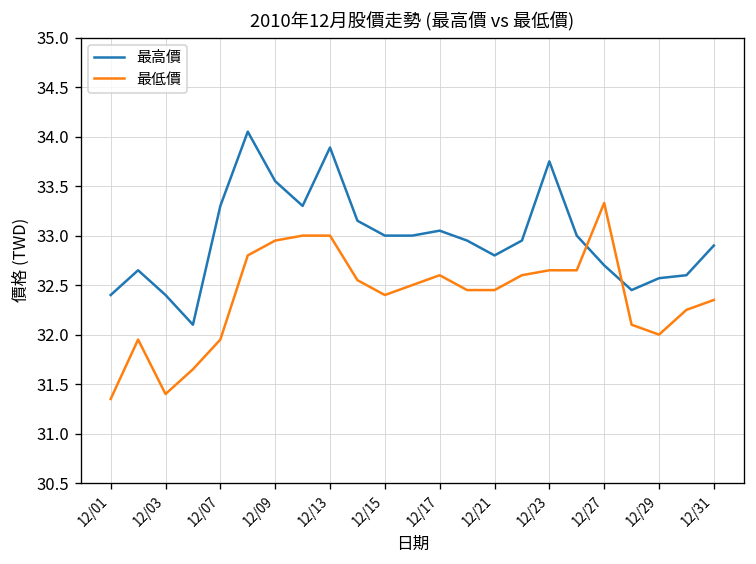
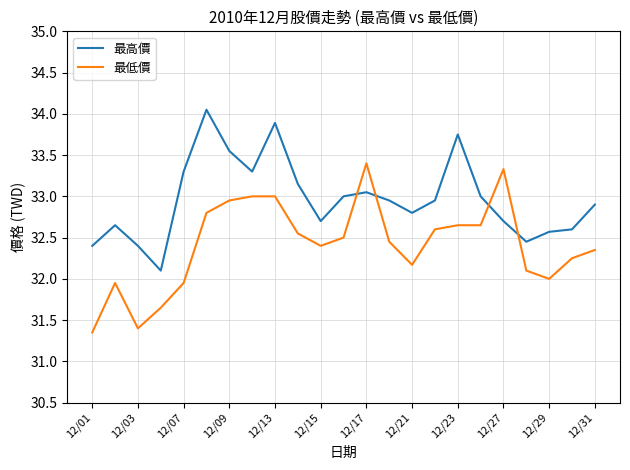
  {
    "最高價": {
      "12/01": 32.4,
      "12/03": 32.4,
      "12/07": 33.3,
      "12/09": 33.6,
      "12/13": 33.9,
-     "12/15": 33.0,
+     "12/15": 32.7,
      "12/17": 33.1,
      "12/21": 32.8,
      "12/23": 33.8,
      "12/27": 32.7,
      "12/29": 32.6,
      "12/31": 32.9
    },
    "最低價": {
      "12/01": 31.4,
      "12/03": 31.4,
      "12/07": 32.0,
      "12/09": 33.0,
      "12/13": 33.0,
      "12/15": 32.4,
-     "12/17": 32.6,
-     "12/21": 32.5,
+     "12/17": 33.4,
+     "12/21": 32.2,
      "12/23": 32.7,
      "12/27": 33.3,
      "12/29": 32.0,
      "12/31": 32.4
    }
  }
